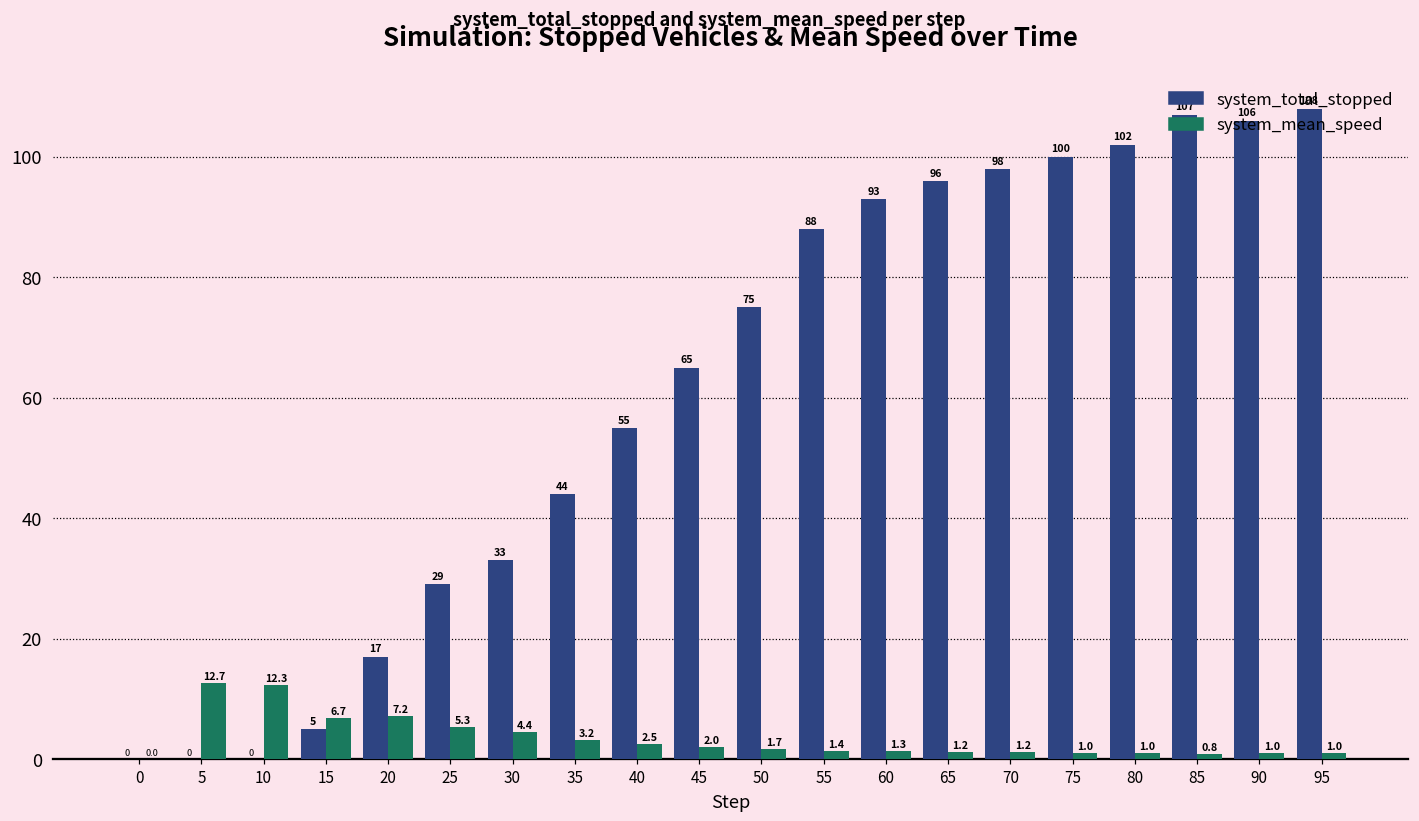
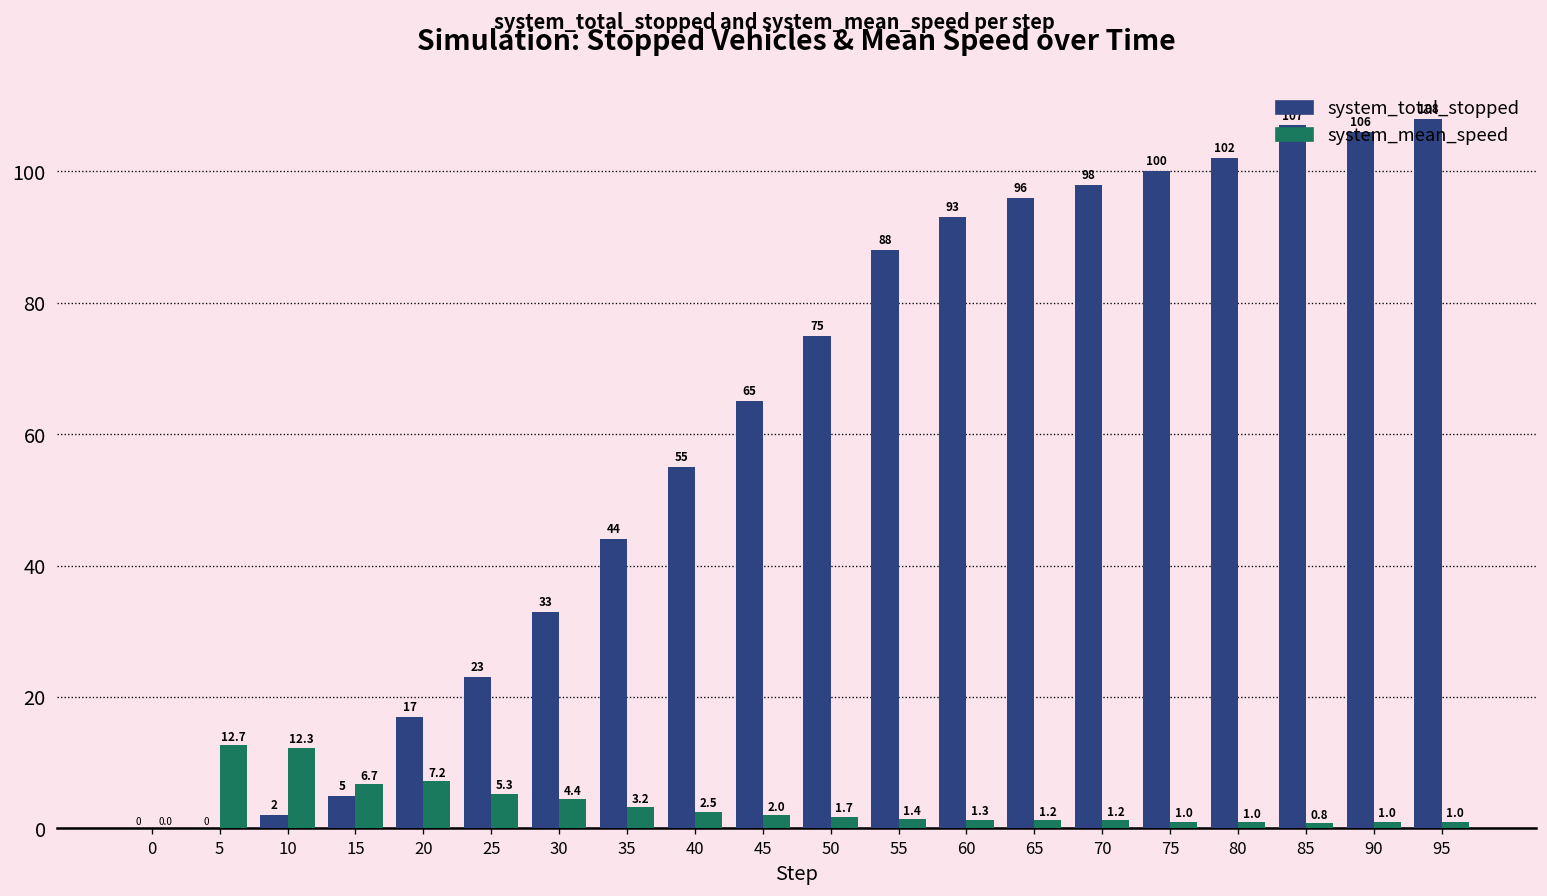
  {
    "system_total_stopped": {
      "0": 0,
      "5": 0,
-     "10": 0,
+     "10": 2,
      "15": 5,
      "20": 17,
-     "25": 29,
+     "25": 23,
      "30": 33,
      "35": 44,
      "40": 55,
      "45": 65,
      "50": 75,
      "55": 88,
      "60": 93,
      "65": 96,
      "70": 98,
      "75": 100,
      "80": 102,
      "85": 107,
      "90": 106,
      "95": 108
    },
    "system_mean_speed": {
      "0": 0.0,
      "5": 12.7,
      "10": 12.3,
      "15": 6.7,
      "20": 7.2,
      "25": 5.3,
      "30": 4.4,
      "35": 3.2,
      "40": 2.5,
      "45": 2.0,
      "50": 1.7,
      "55": 1.4,
      "60": 1.3,
      "65": 1.2,
      "70": 1.2,
      "75": 1.0,
      "80": 1.0,
      "85": 0.8,
      "90": 1.0,
      "95": 1.0
    }
  }
